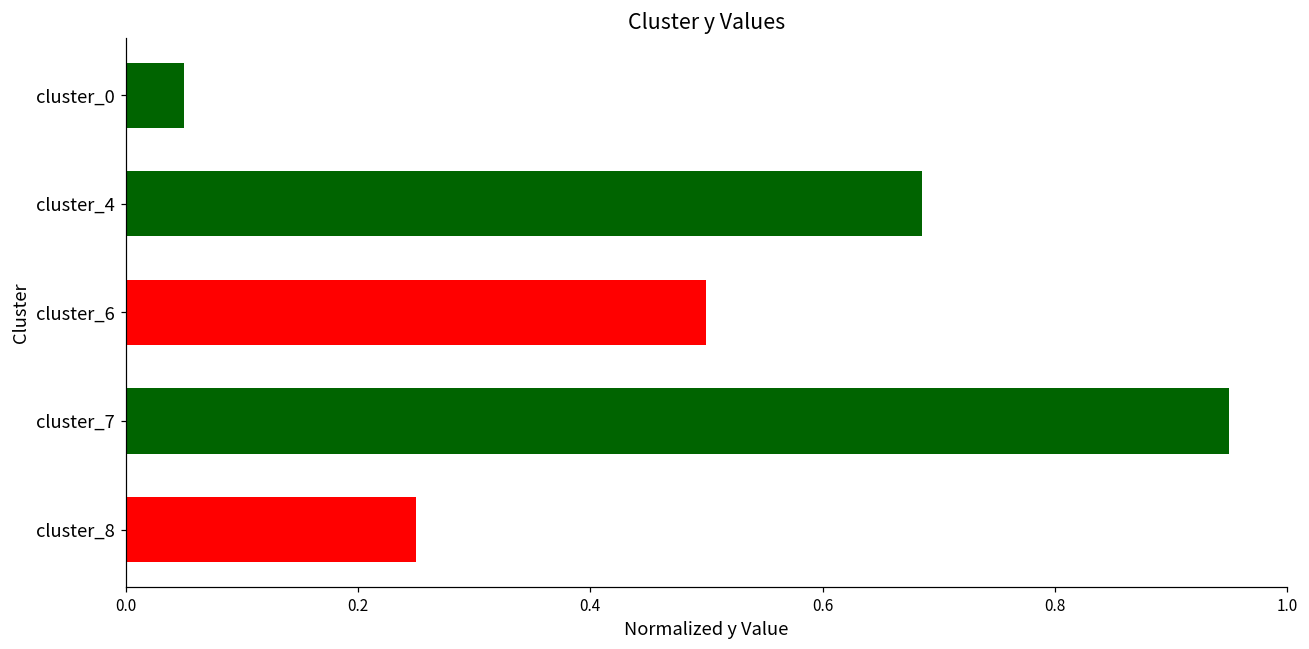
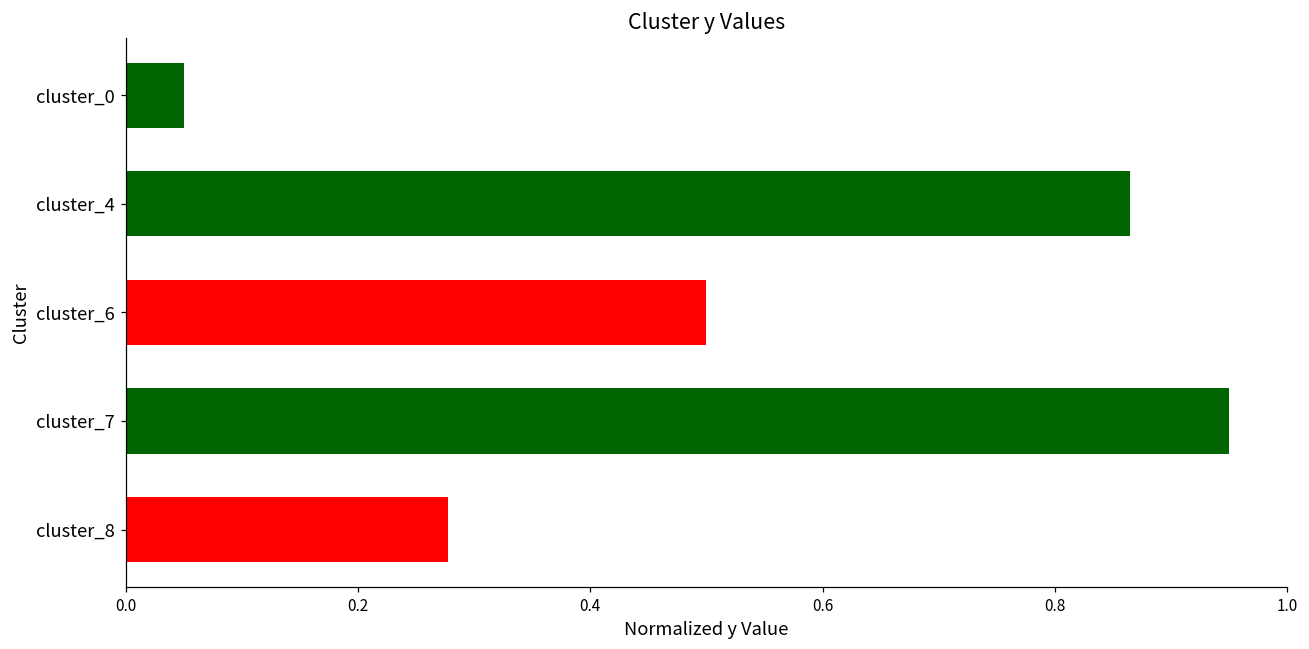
  {
    "cluster_0": 0.050,
-   "cluster_4": 0.685,
+   "cluster_4": 0.865,
    "cluster_6": 0.499,
    "cluster_7": 0.950,
-   "cluster_8": 0.250
+   "cluster_8": 0.277
  }
